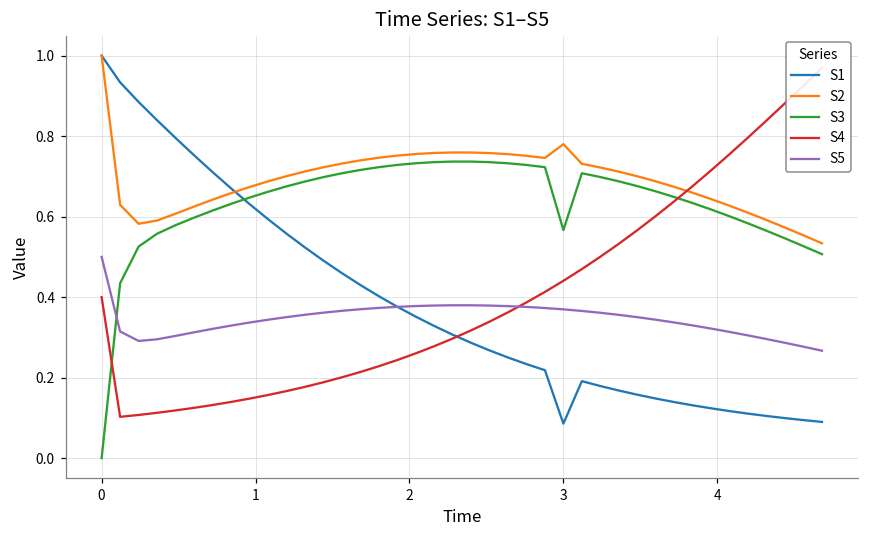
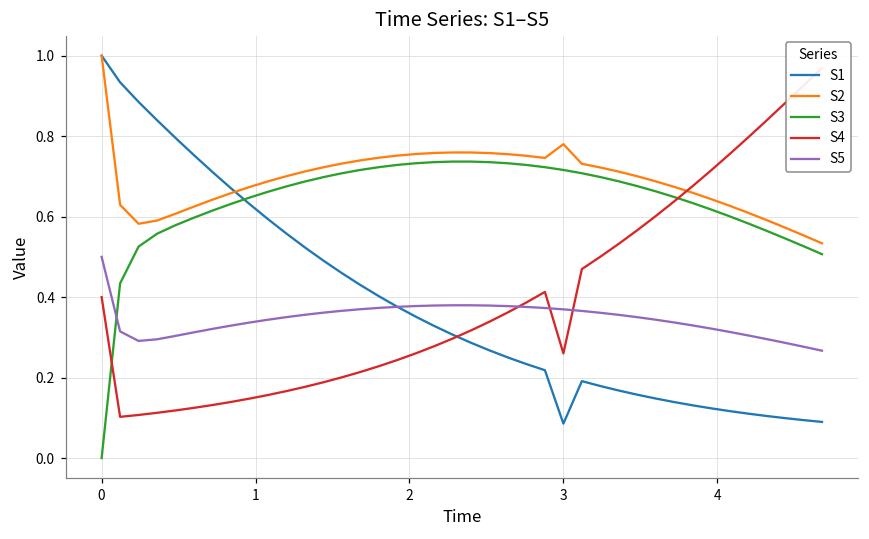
  {
    "S1": {
      "3": 0.09
    },
    "S2": {
      "3": 0.78
    },
    "S3": {
      "0": 0.00,
-     "3": 0.57
+     "3": 0.72
    },
    "S4": {
      "0": 0.40,
-     "3": 0.44
+     "3": 0.26
    },
    "S5": {
      "0": 0.50,
      "3": 0.37
    }
  }
